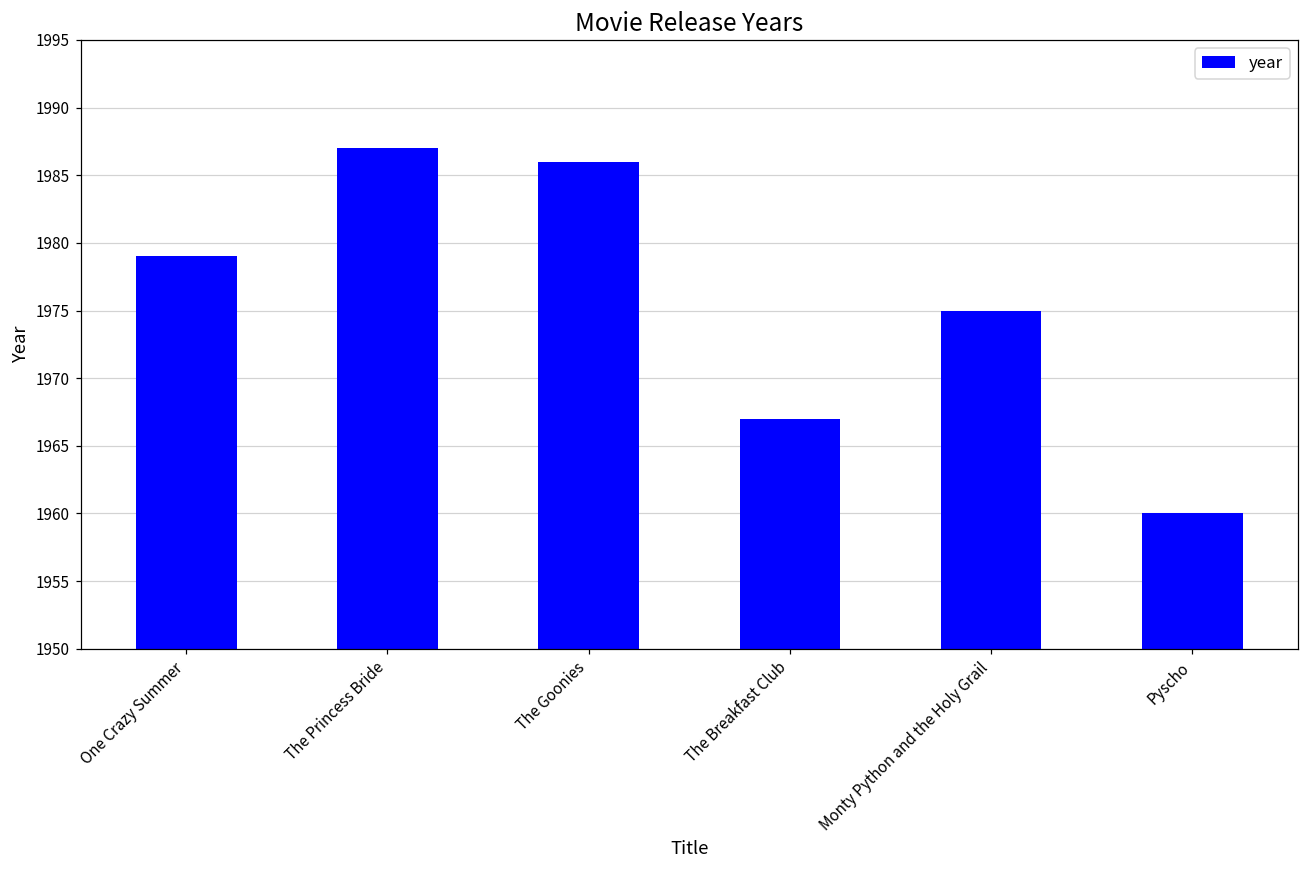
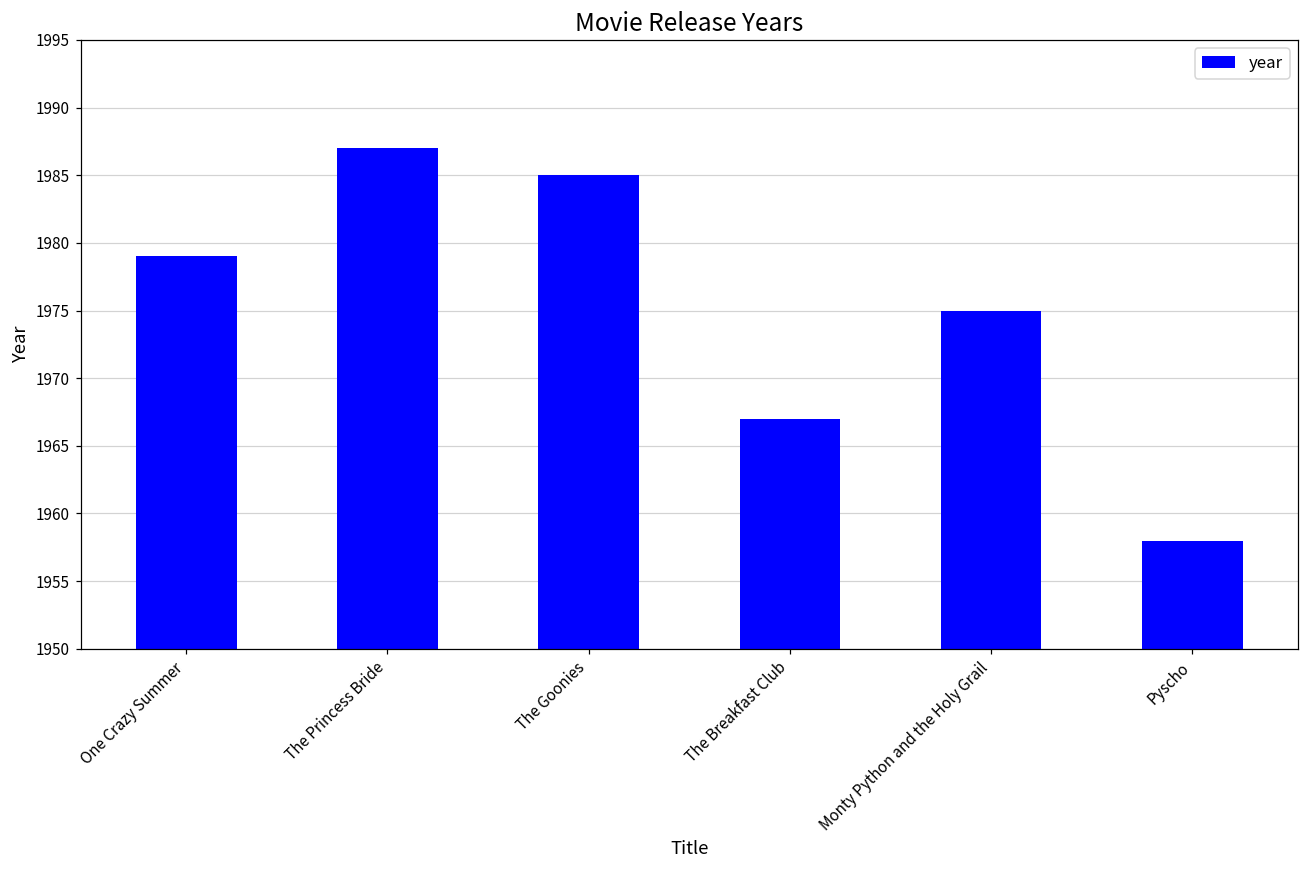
  {
    "One Crazy Summer": 1979,
    "The Princess Bride": 1987,
-   "The Goonies": 1986,
+   "The Goonies": 1985,
    "The Breakfast Club": 1967,
    "Monty Python and the Holy Grail": 1975,
-   "Pyscho": 1960
+   "Pyscho": 1958
  }
